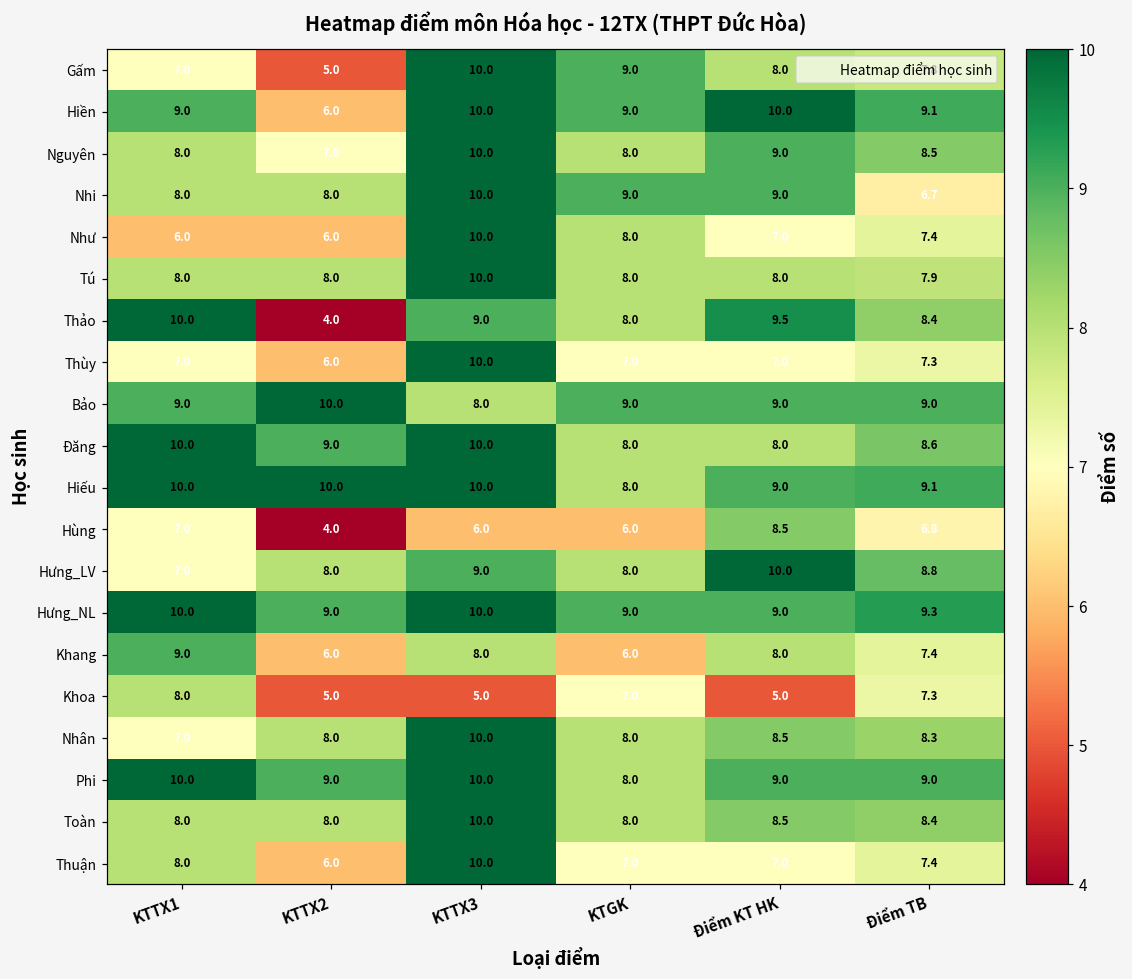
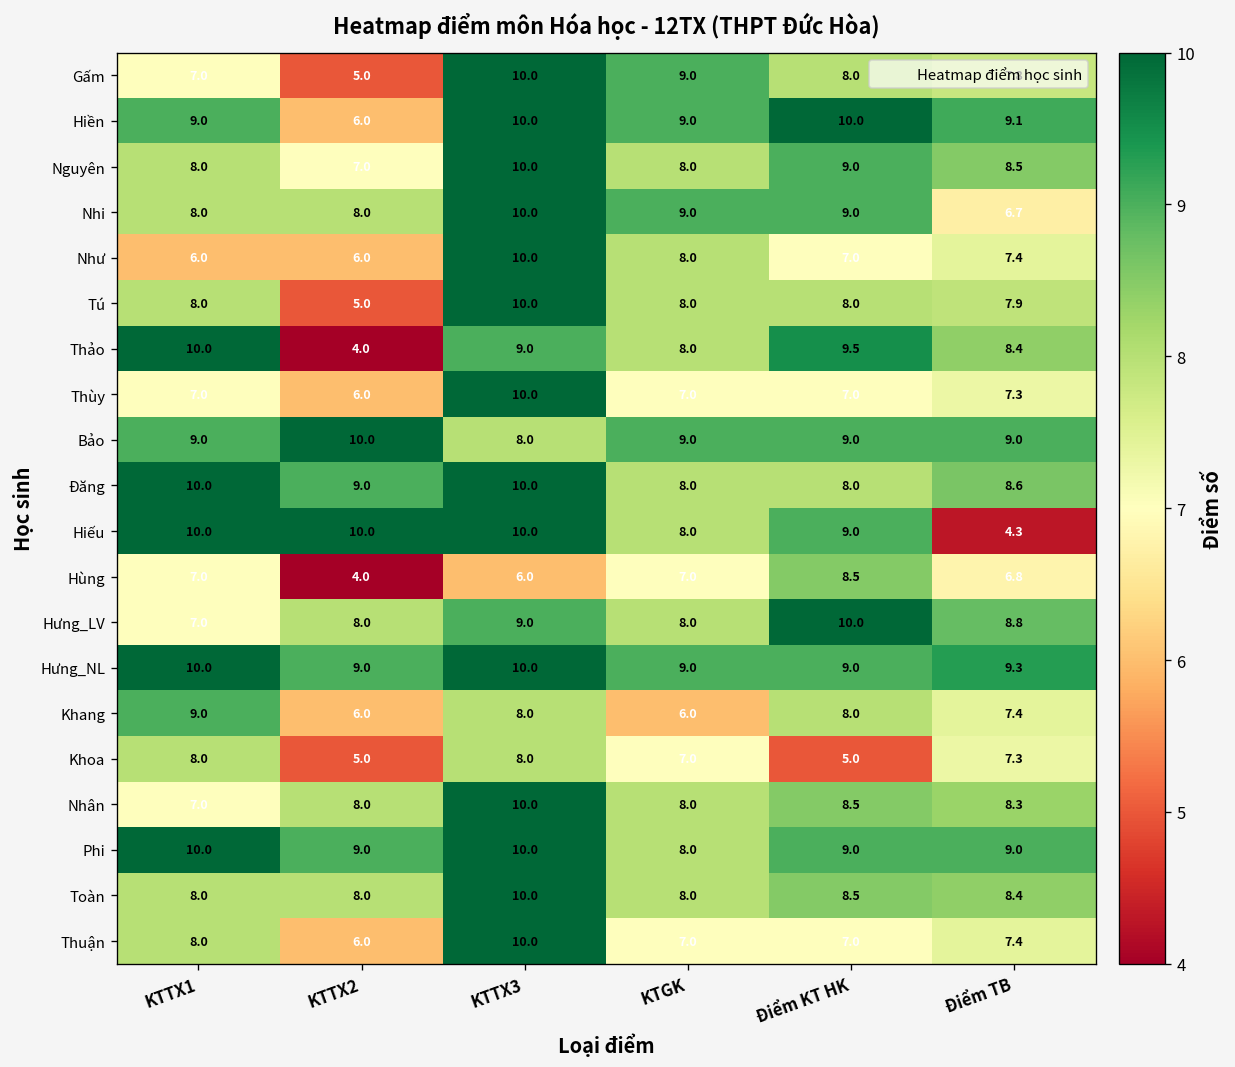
  {
    "Gấm": {
      "KTTX1": 7.0,
      "KTTX2": 5.0,
      "KTTX3": 10.0,
      "KTGK": 9.0,
      "Điểm KT HK": 8.0
    },
    "Hiền": {
      "KTTX1": 9.0,
      "KTTX2": 6.0,
      "KTTX3": 10.0,
      "KTGK": 9.0,
      "Điểm KT HK": 10.0,
      "Điểm TB": 9.1
    },
    "Nguyên": {
      "KTTX1": 8.0,
      "KTTX2": 7.0,
      "KTTX3": 10.0,
      "KTGK": 8.0,
      "Điểm KT HK": 9.0,
      "Điểm TB": 8.5
    },
    "Nhi": {
      "KTTX1": 8.0,
      "KTTX2": 8.0,
      "KTTX3": 10.0,
      "KTGK": 9.0,
      "Điểm KT HK": 9.0,
      "Điểm TB": 6.7
    },
    "Như": {
      "KTTX1": 6.0,
      "KTTX2": 6.0,
      "KTTX3": 10.0,
      "KTGK": 8.0,
      "Điểm KT HK": 7.0,
      "Điểm TB": 7.4
    },
    "Tú": {
      "KTTX1": 8.0,
-     "KTTX2": 8.0,
+     "KTTX2": 5.0,
      "KTTX3": 10.0,
      "KTGK": 8.0,
      "Điểm KT HK": 8.0,
      "Điểm TB": 7.9
    },
    "Thảo": {
      "KTTX1": 10.0,
      "KTTX2": 4.0,
      "KTTX3": 9.0,
      "KTGK": 8.0,
      "Điểm KT HK": 9.5,
      "Điểm TB": 8.4
    },
    "Thùy": {
      "KTTX1": 7.0,
      "KTTX2": 6.0,
      "KTTX3": 10.0,
      "KTGK": 7.0,
      "Điểm KT HK": 7.0,
      "Điểm TB": 7.3
    },
    "Bảo": {
      "KTTX1": 9.0,
      "KTTX2": 10.0,
      "KTTX3": 8.0,
      "KTGK": 9.0,
      "Điểm KT HK": 9.0,
      "Điểm TB": 9.0
    },
    "Đăng": {
      "KTTX1": 10.0,
      "KTTX2": 9.0,
      "KTTX3": 10.0,
      "KTGK": 8.0,
      "Điểm KT HK": 8.0,
      "Điểm TB": 8.6
    },
    "Hiếu": {
      "KTTX1": 10.0,
      "KTTX2": 10.0,
      "KTTX3": 10.0,
      "KTGK": 8.0,
      "Điểm KT HK": 9.0,
-     "Điểm TB": 9.1
+     "Điểm TB": 4.3
    },
    "Hùng": {
      "KTTX1": 7.0,
      "KTTX2": 4.0,
      "KTTX3": 6.0,
-     "KTGK": 6.0,
+     "KTGK": 7.0,
      "Điểm KT HK": 8.5,
      "Điểm TB": 6.8
    },
    "Hưng_LV": {
      "KTTX1": 7.0,
      "KTTX2": 8.0,
      "KTTX3": 9.0,
      "KTGK": 8.0,
      "Điểm KT HK": 10.0,
      "Điểm TB": 8.8
    },
    "Hưng_NL": {
      "KTTX1": 10.0,
      "KTTX2": 9.0,
      "KTTX3": 10.0,
      "KTGK": 9.0,
      "Điểm KT HK": 9.0,
      "Điểm TB": 9.3
    },
    "Khang": {
      "KTTX1": 9.0,
      "KTTX2": 6.0,
      "KTTX3": 8.0,
      "KTGK": 6.0,
      "Điểm KT HK": 8.0,
      "Điểm TB": 7.4
    },
    "Khoa": {
      "KTTX1": 8.0,
      "KTTX2": 5.0,
-     "KTTX3": 5.0,
+     "KTTX3": 8.0,
      "KTGK": 7.0,
      "Điểm KT HK": 5.0,
      "Điểm TB": 7.3
    },
    "Nhân": {
      "KTTX1": 7.0,
      "KTTX2": 8.0,
      "KTTX3": 10.0,
      "KTGK": 8.0,
      "Điểm KT HK": 8.5,
      "Điểm TB": 8.3
    },
    "Phi": {
      "KTTX1": 10.0,
      "KTTX2": 9.0,
      "KTTX3": 10.0,
      "KTGK": 8.0,
      "Điểm KT HK": 9.0,
      "Điểm TB": 9.0
    },
    "Toàn": {
      "KTTX1": 8.0,
      "KTTX2": 8.0,
      "KTTX3": 10.0,
      "KTGK": 8.0,
      "Điểm KT HK": 8.5,
      "Điểm TB": 8.4
    },
    "Thuận": {
      "KTTX1": 8.0,
      "KTTX2": 6.0,
      "KTTX3": 10.0,
      "KTGK": 7.0,
      "Điểm KT HK": 7.0,
      "Điểm TB": 7.4
    }
  }
